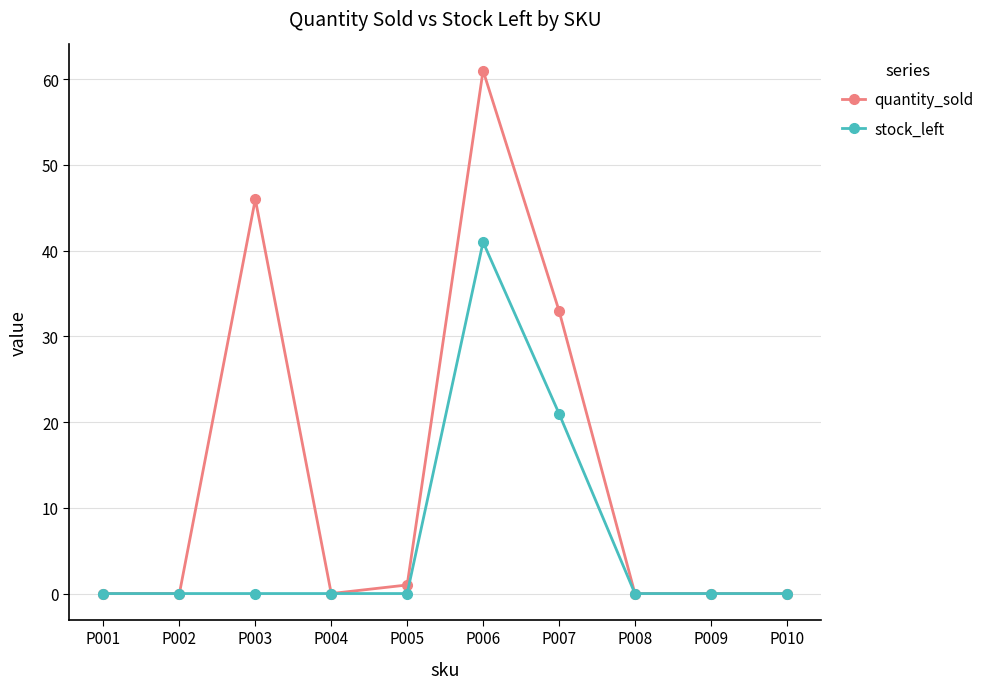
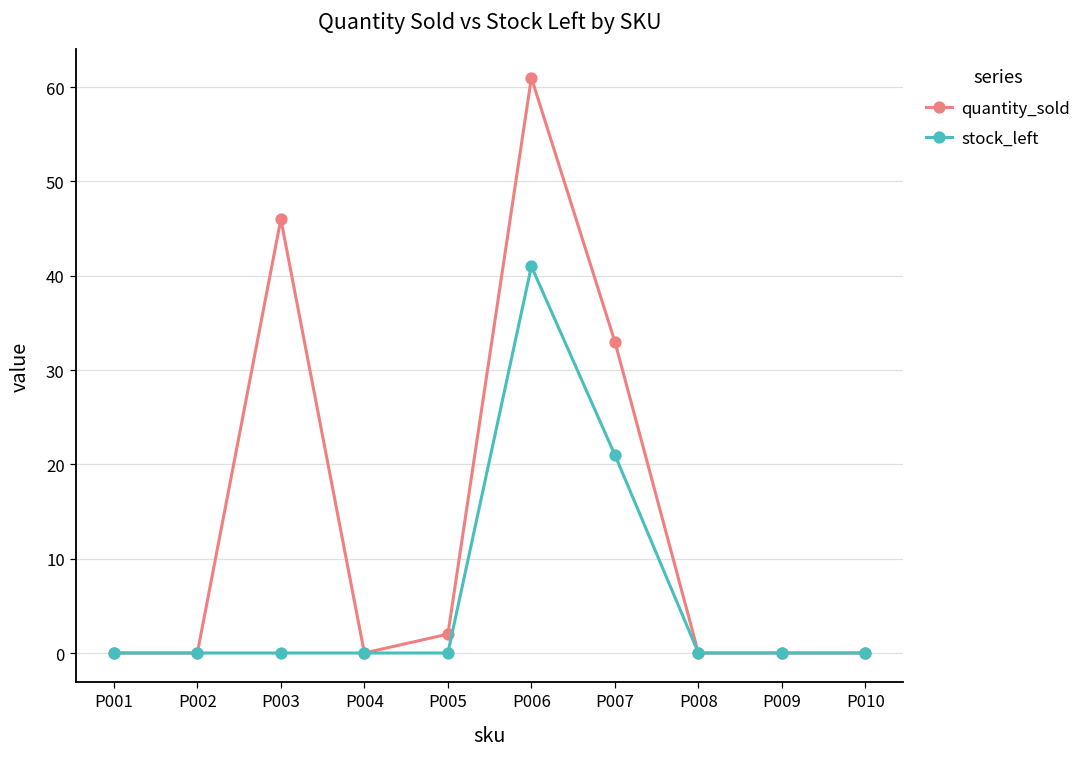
  {
    "quantity_sold": {
      "P003": 46,
-     "P005": 1,
+     "P005": 2,
      "P006": 61,
      "P007": 33
    },
    "stock_left": {
      "P003": 0,
      "P005": 0,
      "P006": 41,
      "P007": 21
    }
  }
